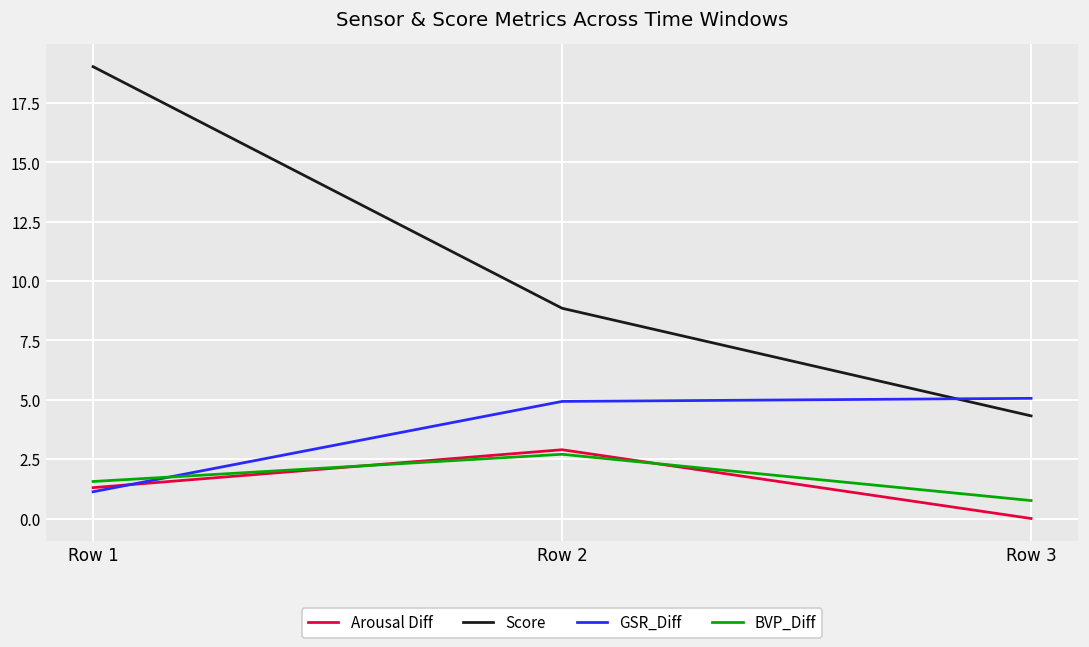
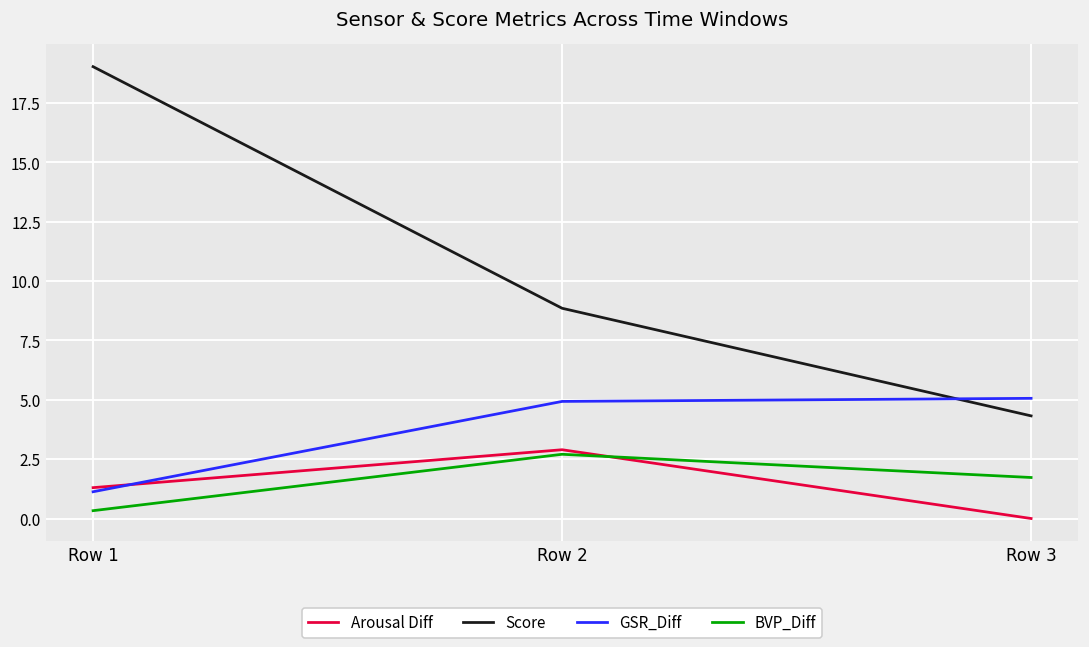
  {
    "Arousal Diff": {
      "Row 1": 1.3,
      "Row 2": 2.9,
      "Row 3": 0.0
    },
    "Score": {
      "Row 1": 19.0,
      "Row 2": 8.9,
      "Row 3": 4.3
    },
    "GSR_Diff": {
      "Row 1": 1.1,
      "Row 2": 4.9,
      "Row 3": 5.1
    },
    "BVP_Diff": {
-     "Row 1": 1.6,
+     "Row 1": 0.3,
      "Row 2": 2.7,
-     "Row 3": 0.8
+     "Row 3": 1.7
    }
  }
